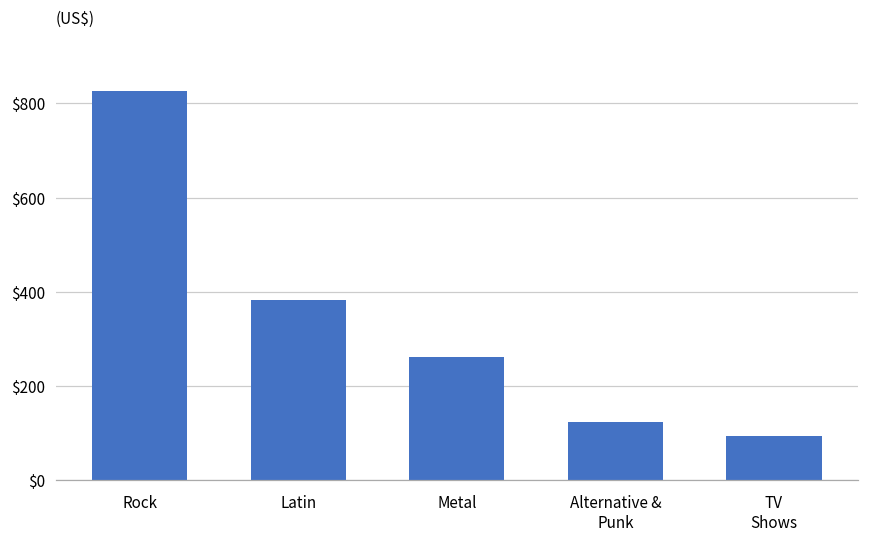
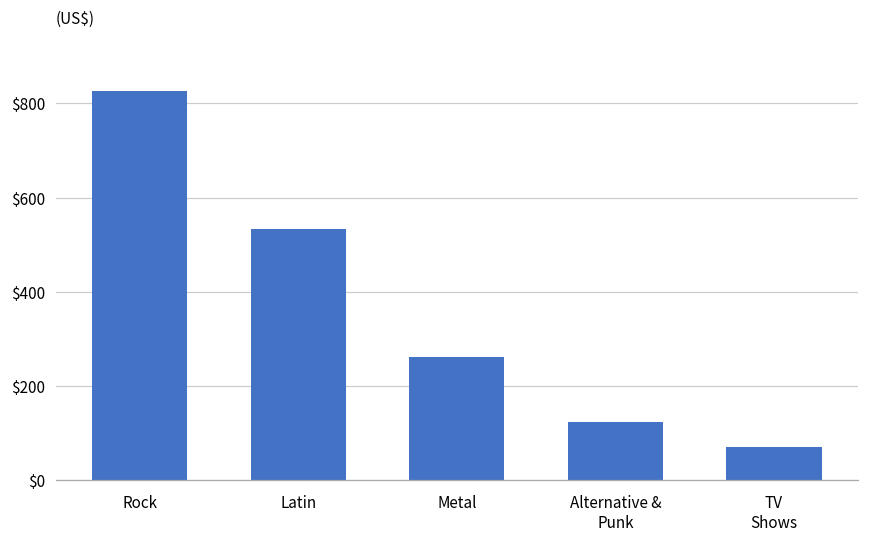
  {
    "Rock": "$830",
-   "Latin": "$380",
+   "Latin": "$530",
    "Metal": "$260",
    "Alternative & Punk": "$120",
-   "TV Shows": "$90"
+   "TV Shows": "$70"
  }
